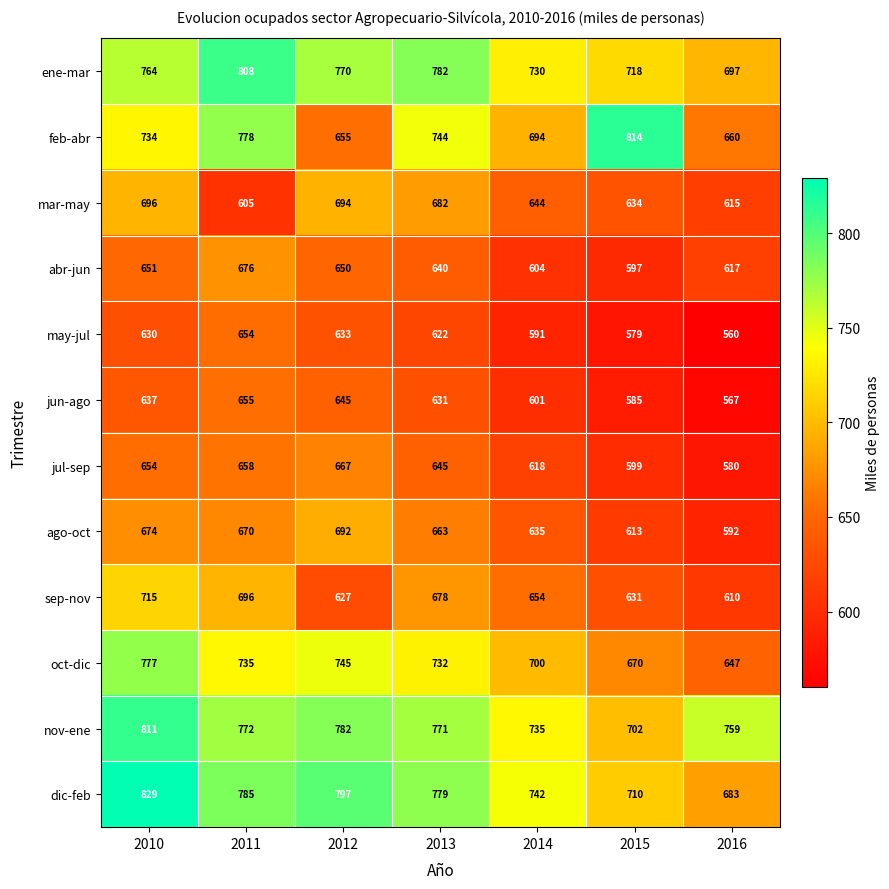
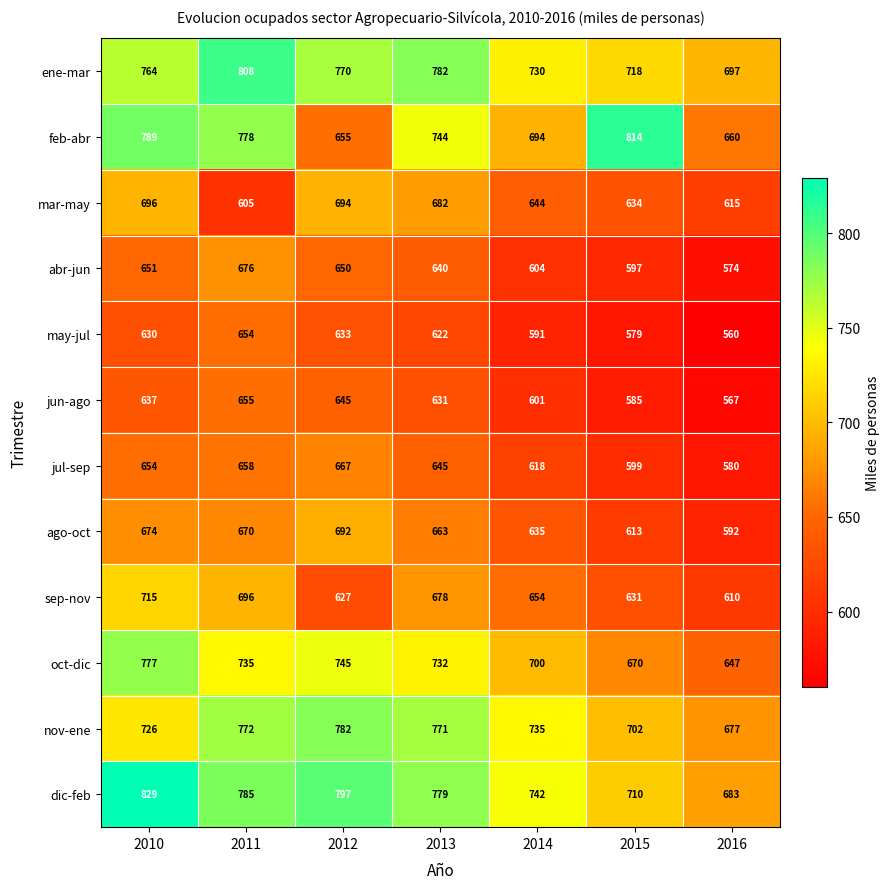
  {
    "ene-mar": {
      "2010": 764,
      "2011": 808,
      "2012": 770,
      "2013": 782,
      "2014": 730,
      "2015": 718,
      "2016": 697
    },
    "feb-abr": {
-     "2010": 734,
+     "2010": 789,
      "2011": 778,
      "2012": 655,
      "2013": 744,
      "2014": 694,
      "2015": 814,
      "2016": 660
    },
    "mar-may": {
      "2010": 696,
      "2011": 605,
      "2012": 694,
      "2013": 682,
      "2014": 644,
      "2015": 634,
      "2016": 615
    },
    "abr-jun": {
      "2010": 651,
      "2011": 676,
      "2012": 650,
      "2013": 640,
      "2014": 604,
      "2015": 597,
-     "2016": 617
+     "2016": 574
    },
    "may-jul": {
      "2010": 630,
      "2011": 654,
      "2012": 633,
      "2013": 622,
      "2014": 591,
      "2015": 579,
      "2016": 560
    },
    "jun-ago": {
      "2010": 637,
      "2011": 655,
      "2012": 645,
      "2013": 631,
      "2014": 601,
      "2015": 585,
      "2016": 567
    },
    "jul-sep": {
      "2010": 654,
      "2011": 658,
      "2012": 667,
      "2013": 645,
      "2014": 618,
      "2015": 599,
      "2016": 580
    },
    "ago-oct": {
      "2010": 674,
      "2011": 670,
      "2012": 692,
      "2013": 663,
      "2014": 635,
      "2015": 613,
      "2016": 592
    },
    "sep-nov": {
      "2010": 715,
      "2011": 696,
      "2012": 627,
      "2013": 678,
      "2014": 654,
      "2015": 631,
      "2016": 610
    },
    "oct-dic": {
      "2010": 777,
      "2011": 735,
      "2012": 745,
      "2013": 732,
      "2014": 700,
      "2015": 670,
      "2016": 647
    },
    "nov-ene": {
-     "2010": 811,
+     "2010": 726,
      "2011": 772,
      "2012": 782,
      "2013": 771,
      "2014": 735,
      "2015": 702,
-     "2016": 759
+     "2016": 677
    },
    "dic-feb": {
      "2010": 829,
      "2011": 785,
      "2012": 797,
      "2013": 779,
      "2014": 742,
      "2015": 710,
      "2016": 683
    }
  }
